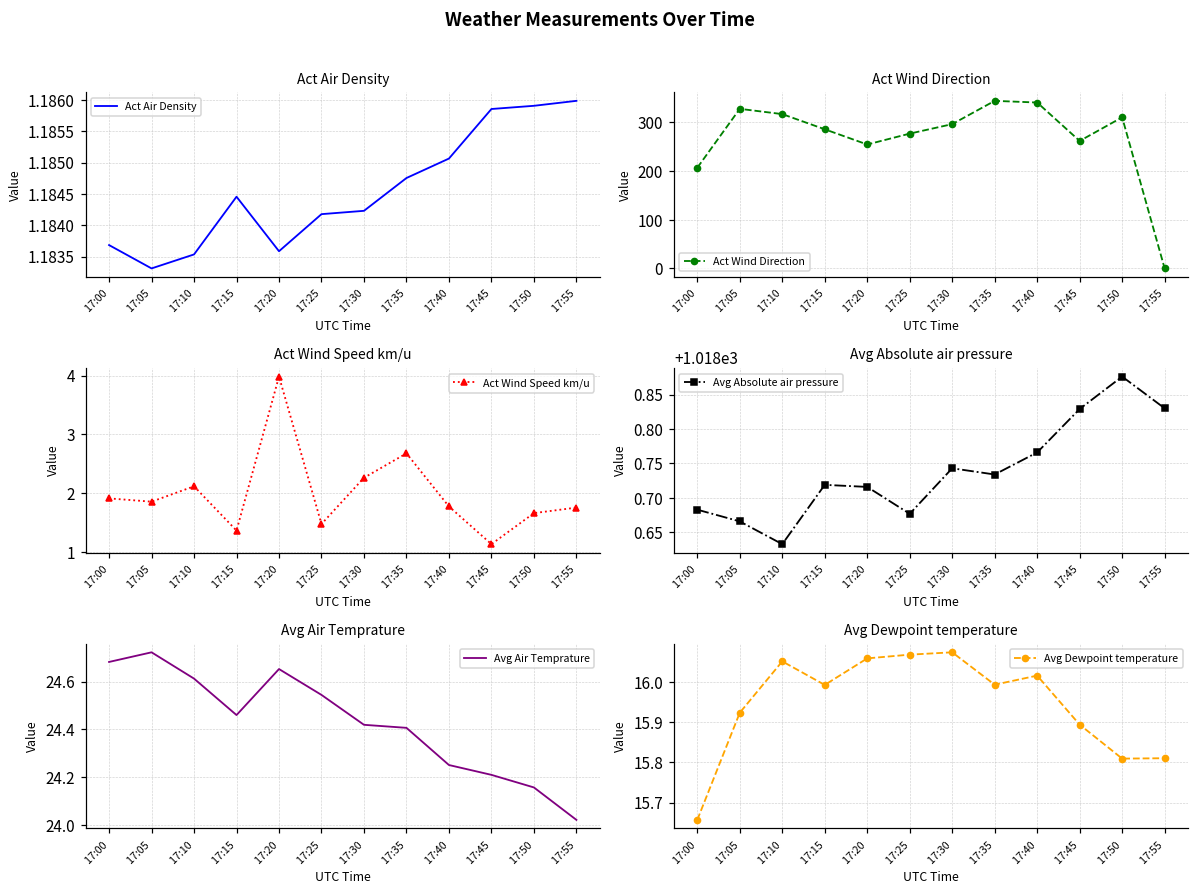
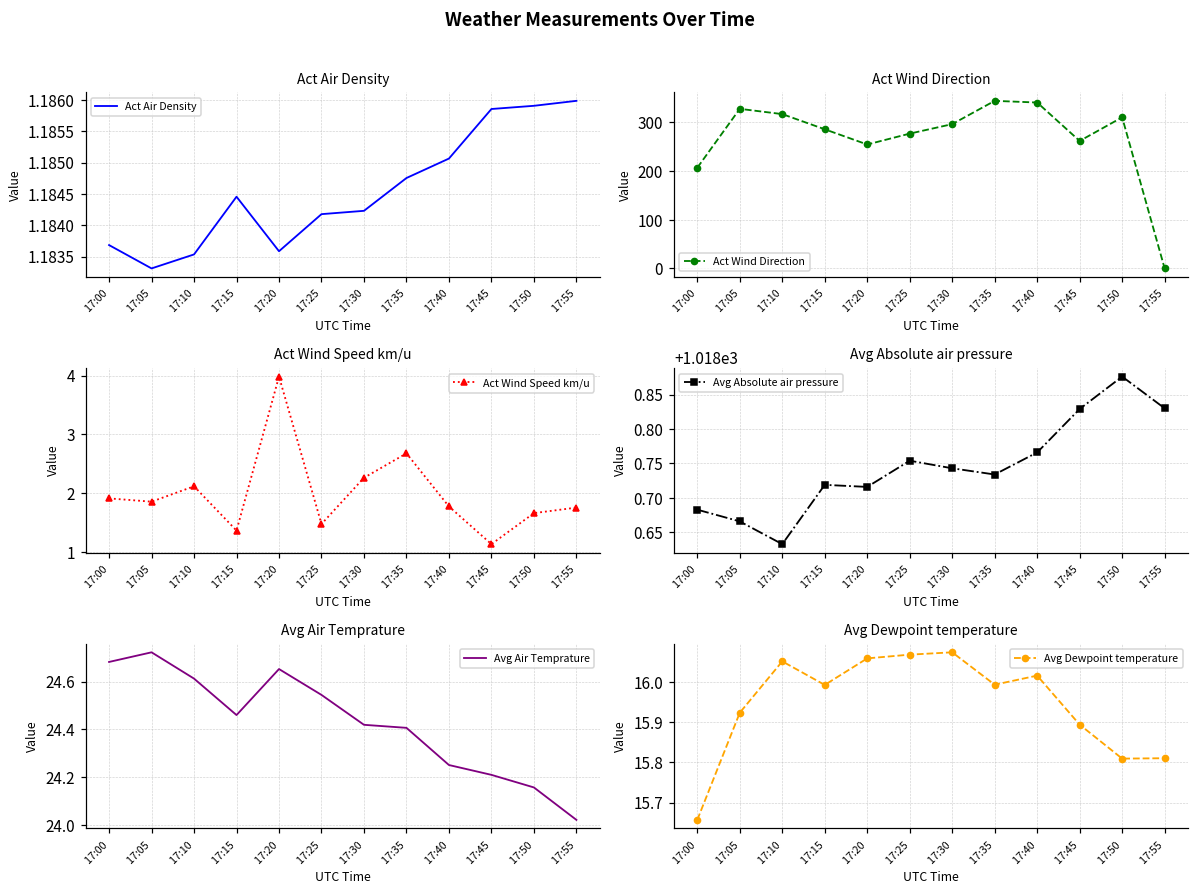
  {
    "Act Air Density": {
      "17:00": 1.1837,
      "17:05": 1.1833,
      "17:10": 1.1835,
      "17:15": 1.1845,
      "17:20": 1.1836,
      "17:25": 1.1842,
      "17:30": 1.1842,
      "17:35": 1.1848,
      "17:40": 1.1851,
      "17:45": 1.1859,
      "17:50": 1.1859,
      "17:55": 1.1860
    },
    "Act Wind Direction": {
      "17:00": 210,
      "17:05": 330,
      "17:10": 320,
      "17:15": 290,
      "17:20": 250,
      "17:25": 280,
      "17:30": 300,
      "17:35": 340,
      "17:40": 340,
      "17:45": 260,
      "17:50": 310,
      "17:55": 0
    },
    "Act Wind Speed km/u": {
      "17:00": 1.9,
      "17:05": 1.9,
      "17:10": 2.1,
      "17:15": 1.4,
      "17:20": 4.0,
      "17:25": 1.5,
      "17:30": 2.3,
      "17:35": 2.7,
      "17:40": 1.8,
      "17:45": 1.1,
      "17:50": 1.7,
      "17:55": 1.8
    },
    "Avg Absolute air pressure": {
      "17:00": 1018.68,
      "17:05": 1018.67,
      "17:10": 1018.63,
      "17:15": 1018.72,
      "17:20": 1018.72,
-     "17:25": 1018.68,
+     "17:25": 1018.75,
      "17:30": 1018.74,
      "17:35": 1018.73,
      "17:40": 1018.77,
      "17:45": 1018.83,
      "17:50": 1018.88,
      "17:55": 1018.83
    },
    "Avg Air Temprature": {
      "17:00": 24.68,
      "17:05": 24.72,
      "17:10": 24.61,
      "17:15": 24.46,
      "17:20": 24.65,
      "17:25": 24.54,
      "17:30": 24.42,
      "17:35": 24.41,
      "17:40": 24.25,
      "17:45": 24.21,
      "17:50": 24.16,
      "17:55": 24.02
    },
    "Avg Dewpoint temperature": {
      "17:00": 15.66,
      "17:05": 15.92,
      "17:10": 16.05,
      "17:15": 15.99,
      "17:20": 16.06,
      "17:25": 16.07,
      "17:30": 16.07,
      "17:35": 15.99,
      "17:40": 16.02,
      "17:45": 15.89,
      "17:50": 15.81,
      "17:55": 15.81
    }
  }
